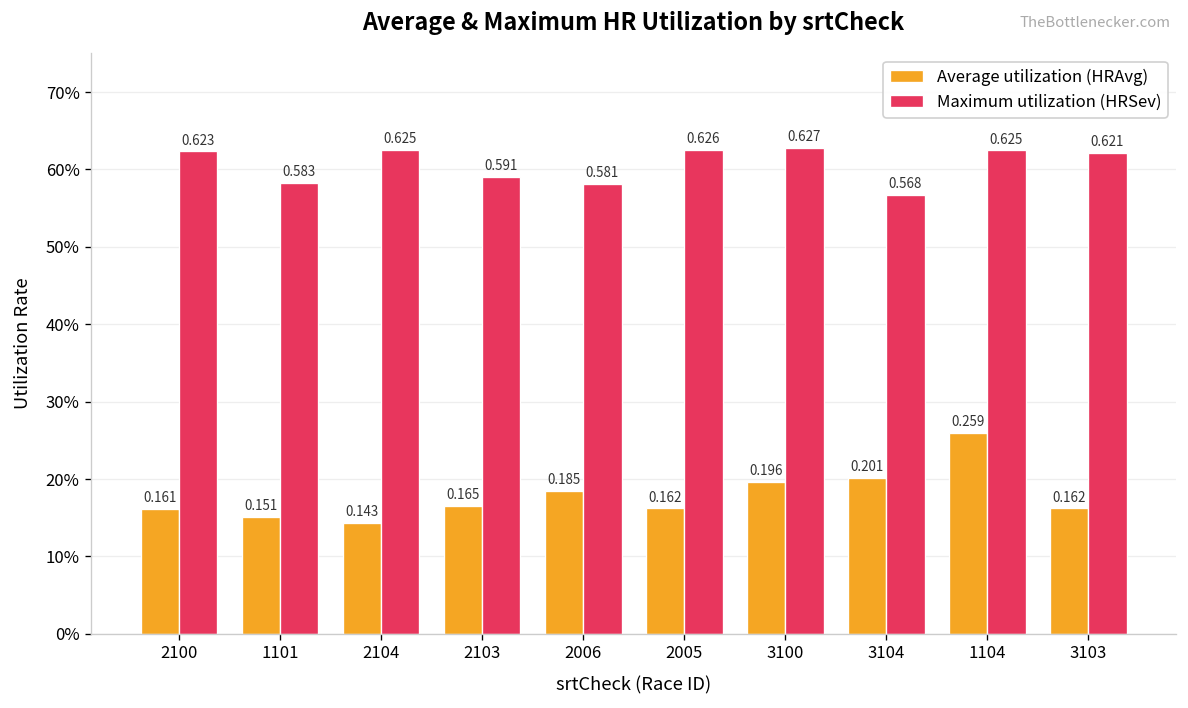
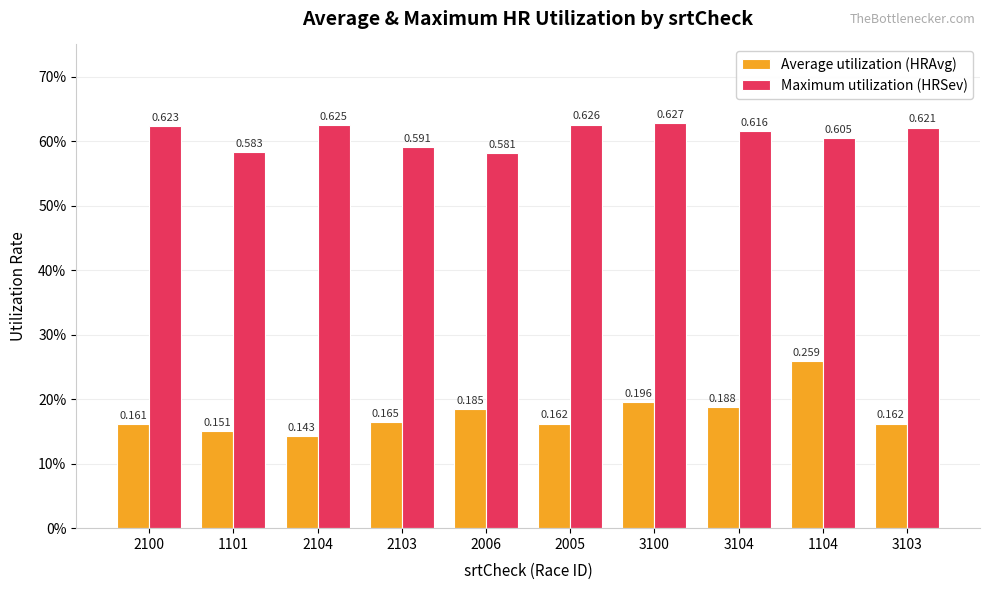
  {
    "Average utilization (HRAvg)": {
      "2100": 0.161,
      "1101": 0.151,
      "2104": 0.143,
      "2103": 0.165,
      "2006": 0.185,
      "2005": 0.162,
      "3100": 0.196,
-     "3104": 0.201,
+     "3104": 0.188,
      "1104": 0.259,
      "3103": 0.162
    },
    "Maximum utilization (HRSev)": {
      "2100": 0.623,
      "1101": 0.583,
      "2104": 0.625,
      "2103": 0.591,
      "2006": 0.581,
      "2005": 0.626,
      "3100": 0.627,
-     "3104": 0.568,
-     "1104": 0.625,
+     "3104": 0.616,
+     "1104": 0.605,
      "3103": 0.621
    }
  }
